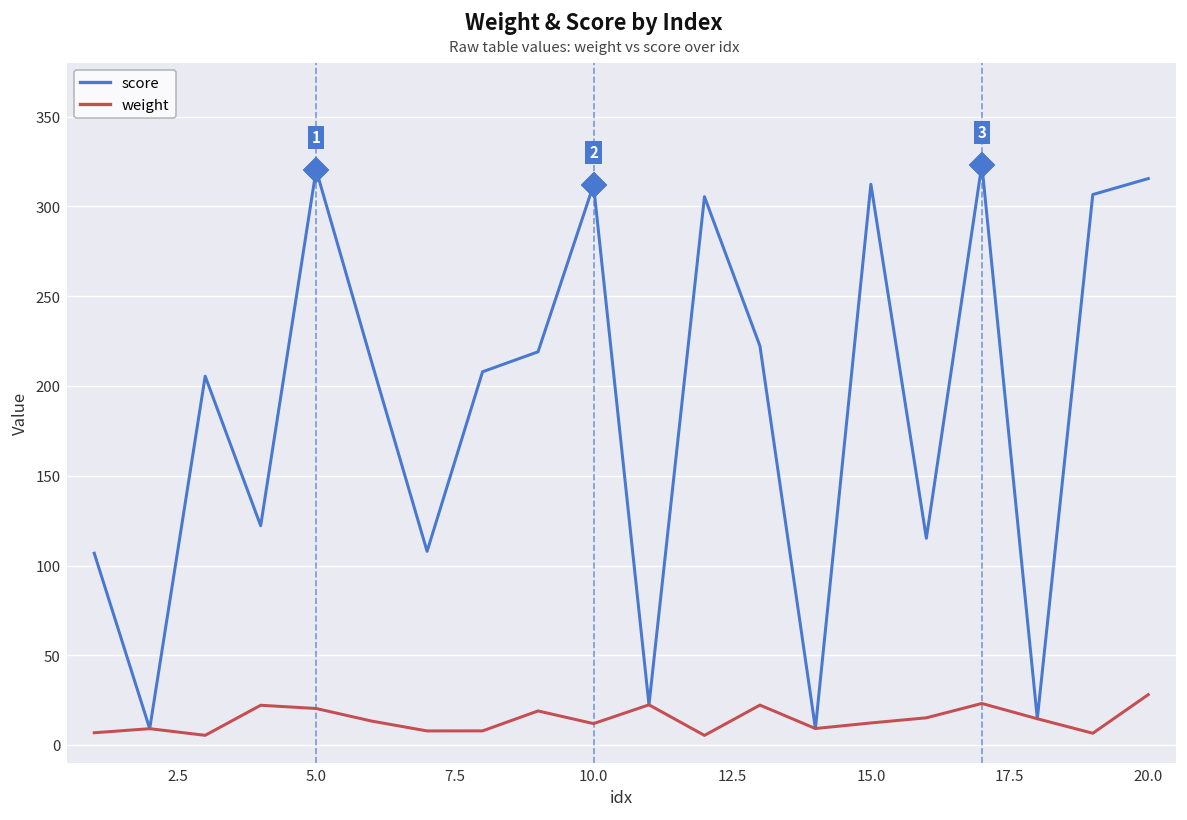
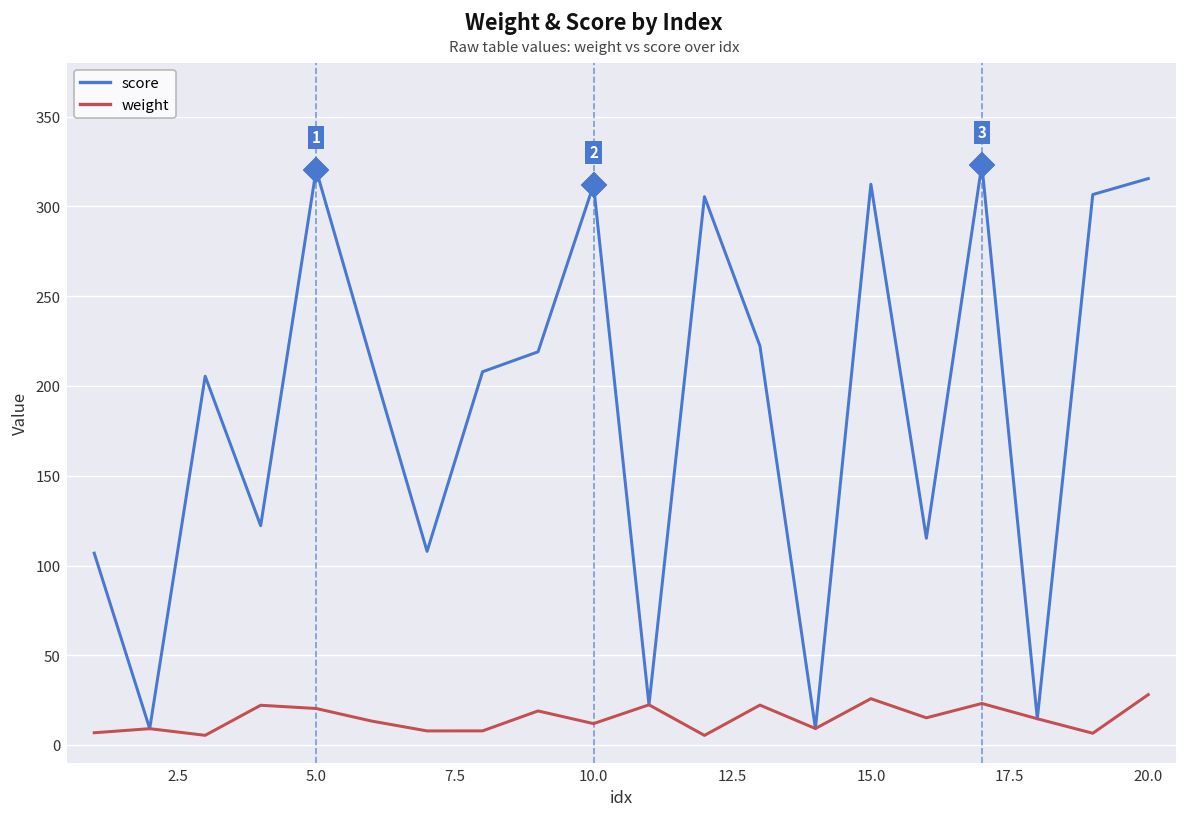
  {
    "weight": {
      "5.0": 20,
      "10.0": 12,
-     "15.0": 12,
+     "15.0": 26,
      "20.0": 28
    }
  }
